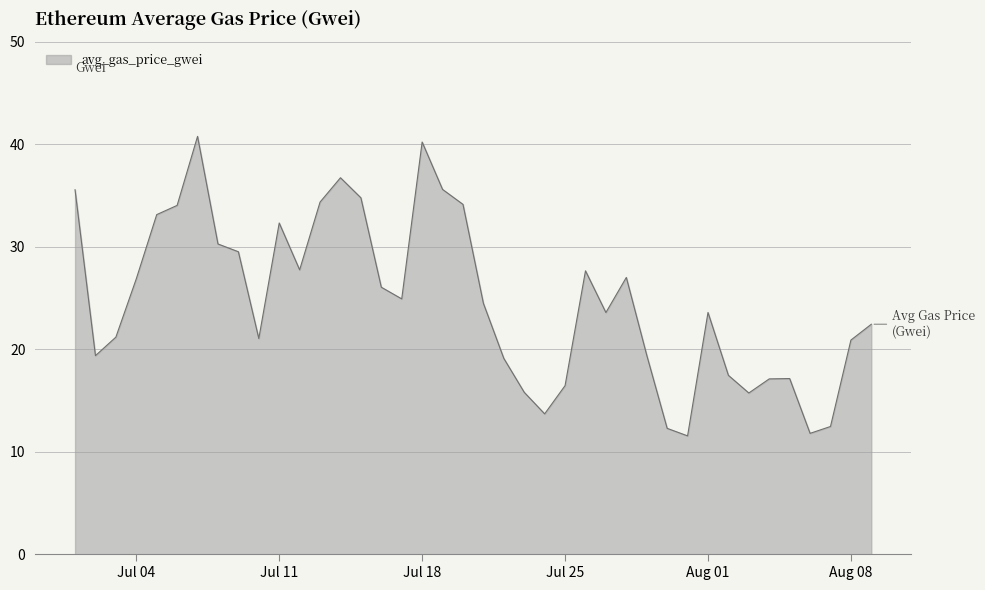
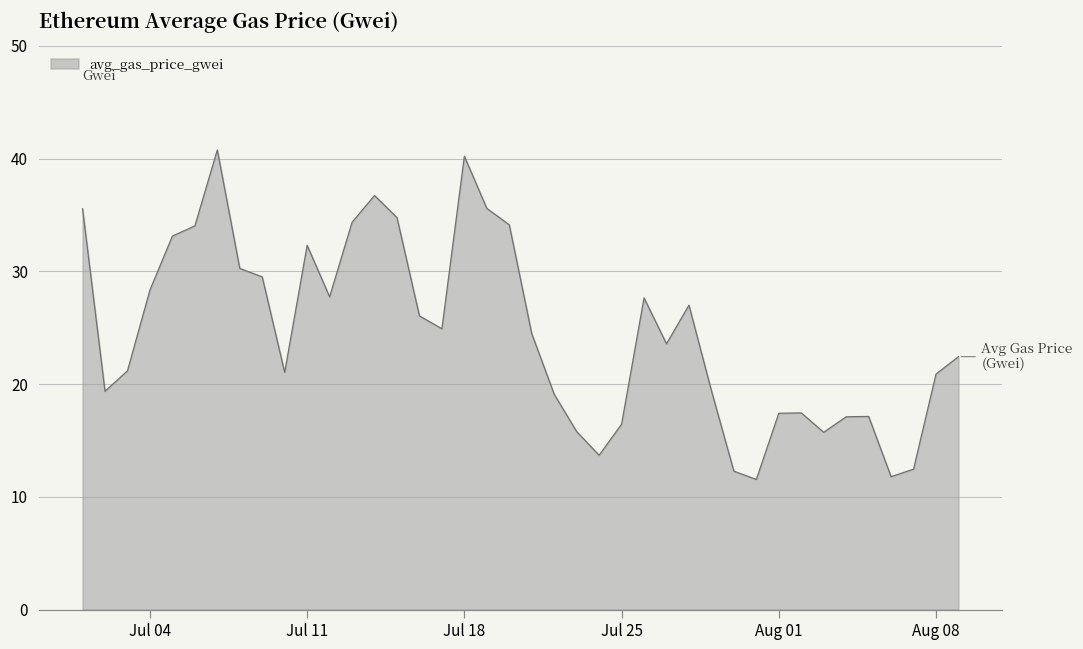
  {
-   "Jul 04": 26.9,
+   "Jul 04": 28.3,
    "Jul 11": 32.3,
    "Jul 18": 40.2,
    "Jul 25": 16.4,
-   "Aug 01": 23.6,
+   "Aug 01": 17.4,
    "Aug 08": 20.9
  }
